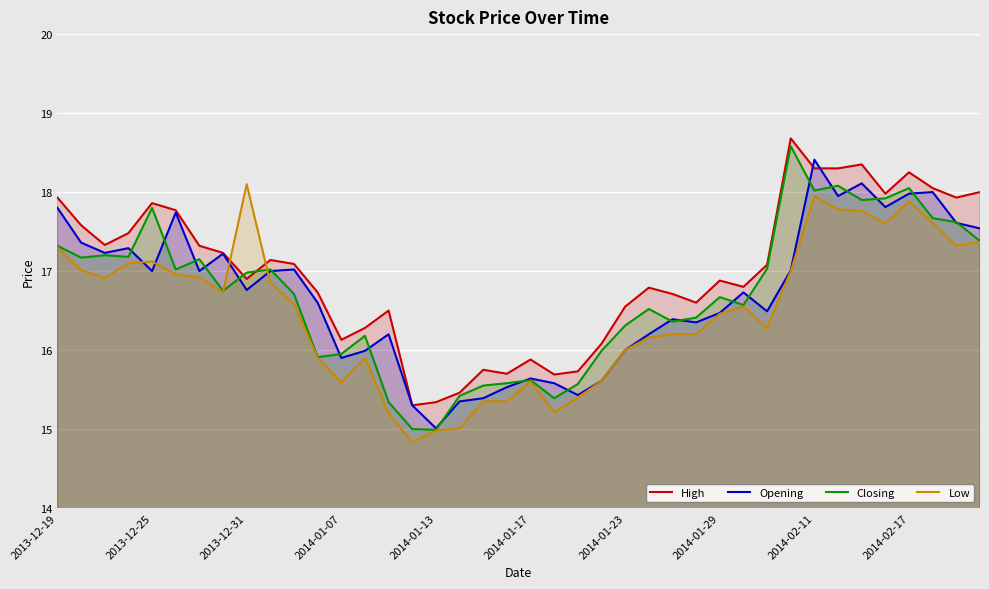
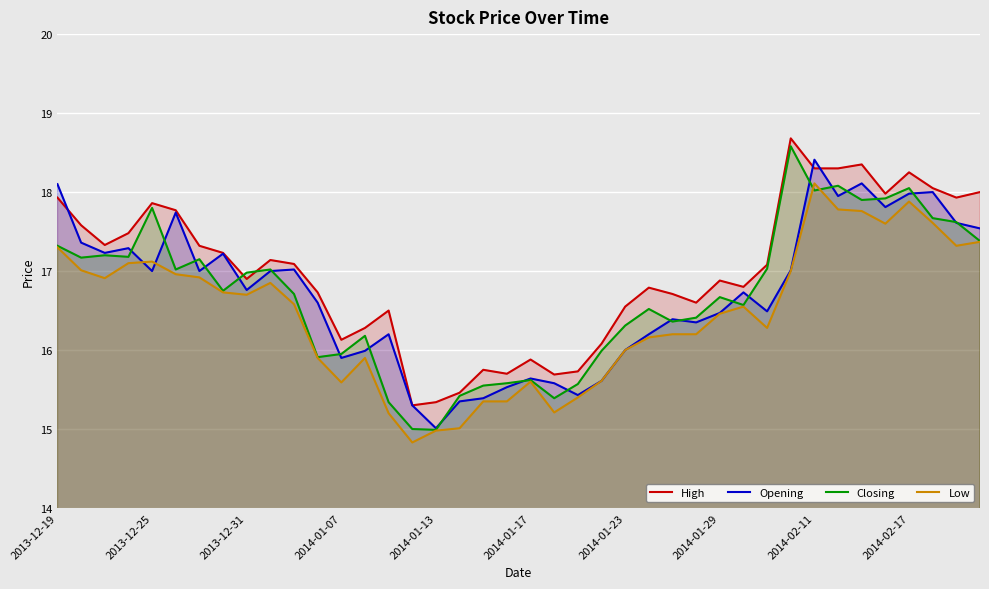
  {
    "High": {
      "2013-12-19": 17.9,
      "2013-12-25": 17.9,
      "2013-12-31": 16.9,
      "2014-01-07": 16.1,
      "2014-01-13": 15.3,
      "2014-01-17": 15.9,
      "2014-01-23": 16.6,
      "2014-01-29": 16.9,
      "2014-02-11": 18.3,
      "2014-02-17": 18.3
    },
    "Opening": {
-     "2013-12-19": 17.8,
+     "2013-12-19": 18.1,
      "2013-12-25": 17.0,
      "2013-12-31": 16.8,
      "2014-01-07": 15.9,
      "2014-02-11": 18.4,
      "2014-02-17": 18.0
    },
    "Closing": {
      "2013-12-25": 17.8,
      "2013-12-31": 17.0,
      "2014-01-07": 16.0,
      "2014-01-23": 16.3,
      "2014-01-29": 16.7,
      "2014-02-11": 18.0,
      "2014-02-17": 18.1
    },
    "Low": {
      "2013-12-25": 17.1,
-     "2013-12-31": 18.1,
+     "2013-12-31": 16.7,
      "2014-01-07": 15.6,
-     "2014-02-11": 18.0,
+     "2014-02-11": 18.1,
      "2014-02-17": 17.9
    }
  }
